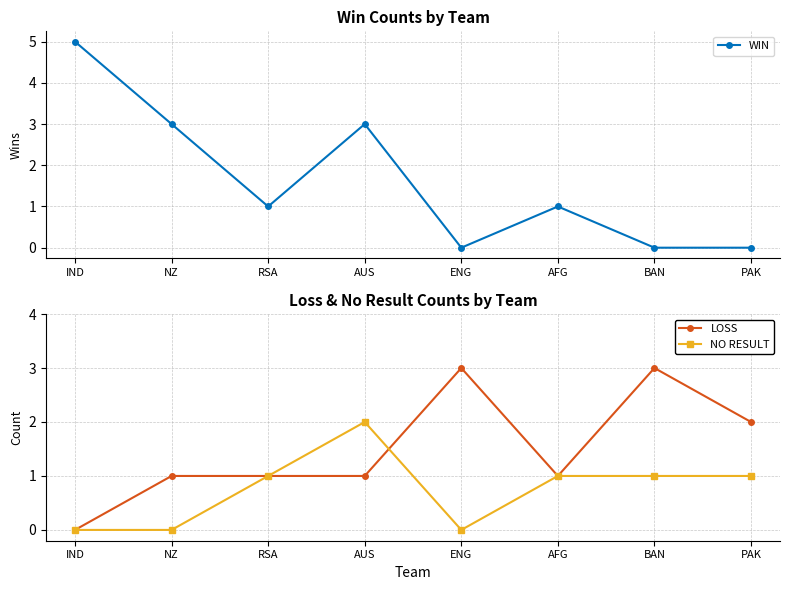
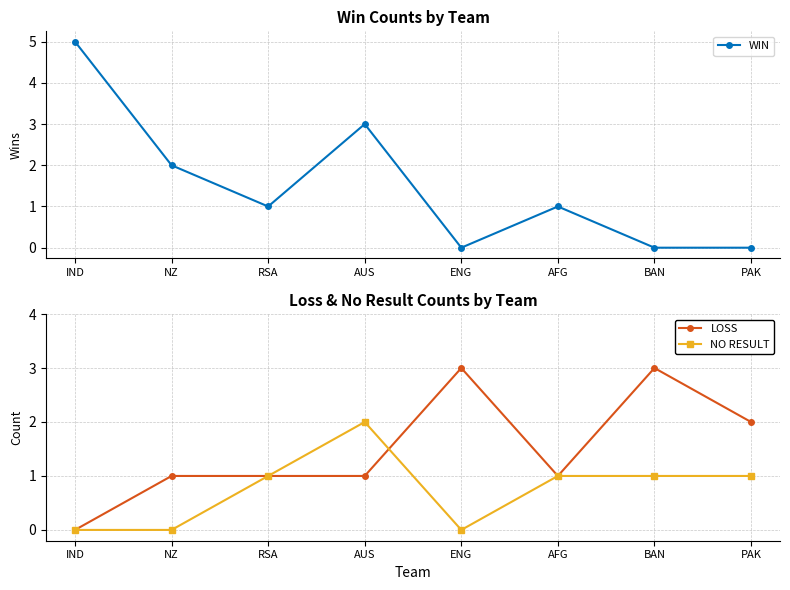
  {
    "Win Counts by Team": {
      "IND": 5,
-     "NZ": 3,
+     "NZ": 2,
      "RSA": 1,
      "AUS": 3,
      "ENG": 0,
      "AFG": 1,
      "BAN": 0,
      "PAK": 0
    },
    "Loss & No Result Counts by Team": {
      "LOSS": {
        "NZ": 1.0,
        "AUS": 1.0,
        "ENG": 3.0,
        "BAN": 3.0,
        "PAK": 2.0
      },
      "NO RESULT": {
        "NZ": 0.0,
        "AUS": 2.0,
        "ENG": 0.0,
        "BAN": 1.0,
        "PAK": 1.0
      }
    }
  }
